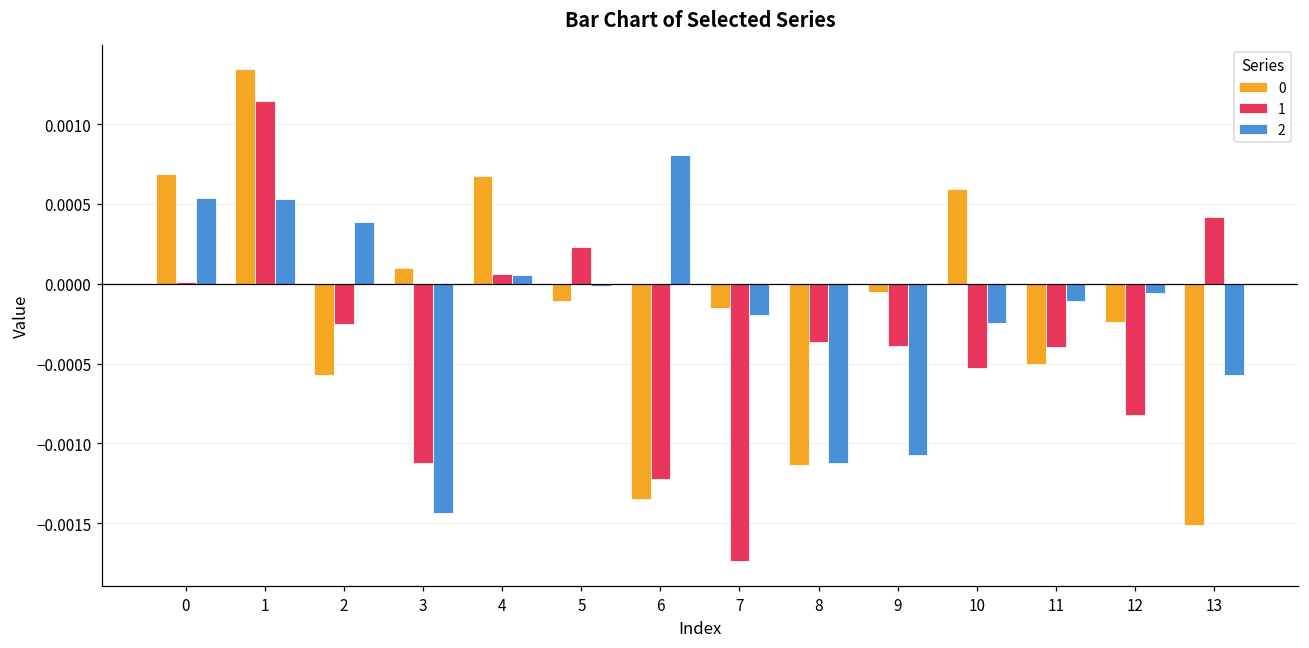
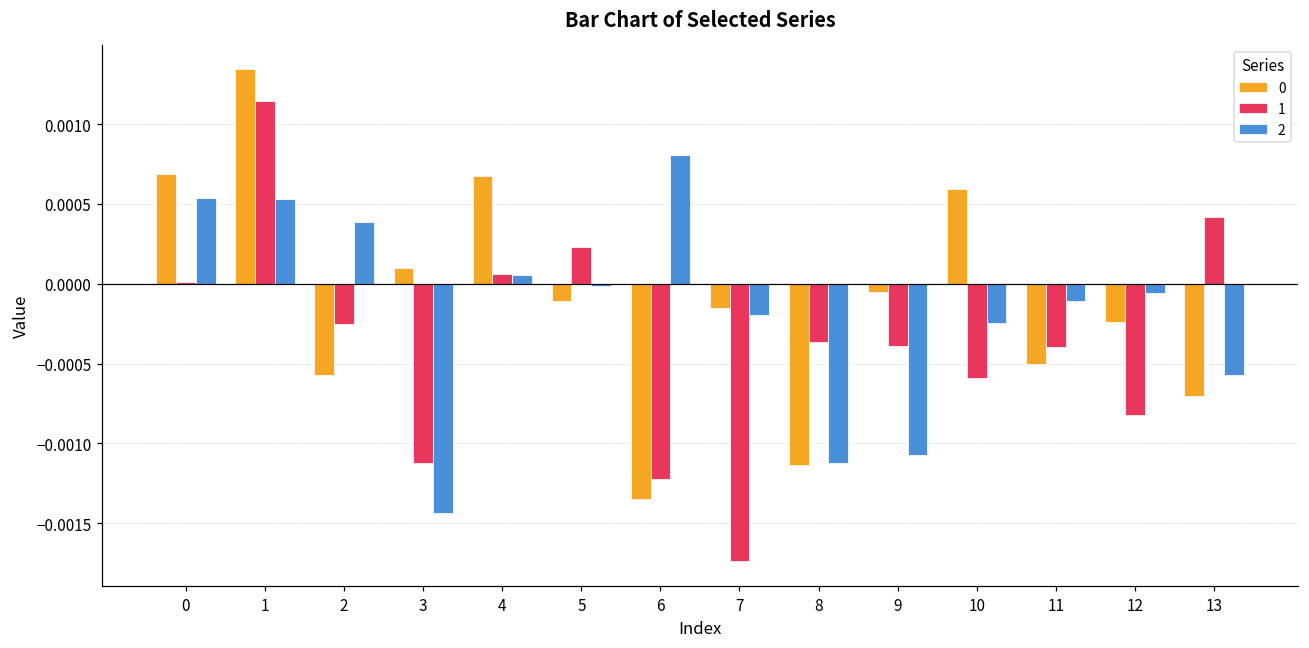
  {
    "0": {
      "0": 0.00069,
      "1": 0.00134,
      "2": -0.00057,
      "3": 0.00010,
      "4": 0.00067,
      "5": -0.00011,
      "6": -0.00135,
      "7": -0.00015,
      "8": -0.00113,
      "9": -0.00005,
      "10": 0.00059,
      "11": -0.00051,
      "12": -0.00024,
-     "13": -0.00151
+     "13": -0.00070
    },
    "1": {
      "1": 0.00114,
      "2": -0.00025,
      "3": -0.00112,
      "4": 0.00006,
      "5": 0.00023,
      "6": -0.00122,
      "7": -0.00174,
      "8": -0.00037,
      "9": -0.00039,
-     "10": -0.00053,
+     "10": -0.00059,
      "11": -0.00039,
      "12": -0.00082,
      "13": 0.00042
    },
    "2": {
      "0": 0.00053,
      "1": 0.00053,
      "2": 0.00039,
      "3": -0.00144,
      "4": 0.00005,
      "6": 0.00080,
      "7": -0.00020,
      "8": -0.00112,
      "9": -0.00107,
      "10": -0.00024,
      "11": -0.00011,
      "12": -0.00006,
      "13": -0.00057
    }
  }
